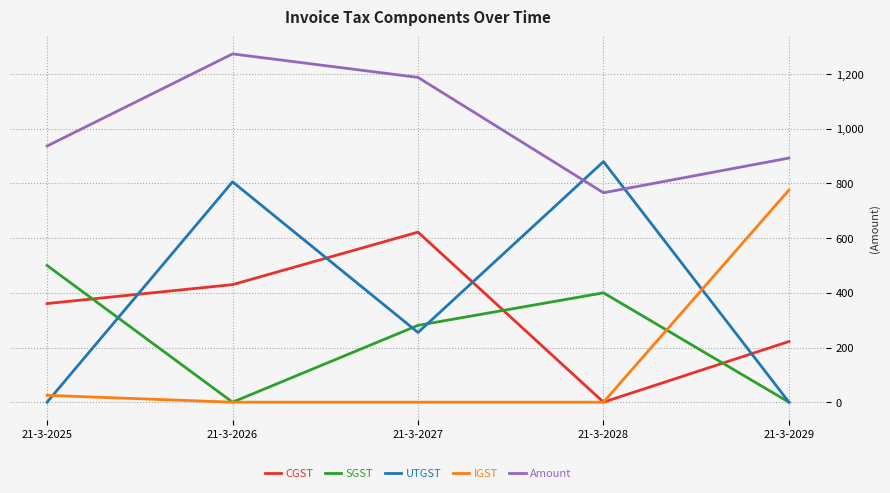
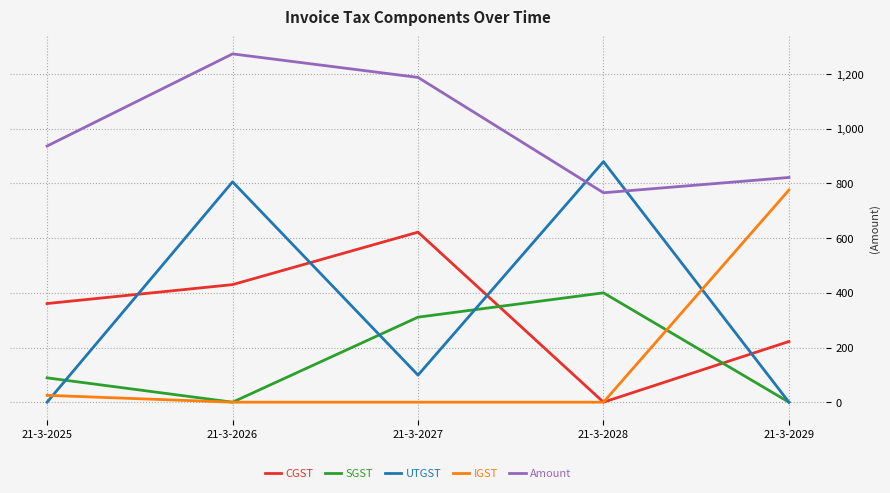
  {
    "CGST": {
      "21-3-2025": "360",
      "21-3-2026": "430",
      "21-3-2027": "620",
      "21-3-2029": "220"
    },
    "SGST": {
-     "21-3-2025": "500",
-     "21-3-2027": "280",
+     "21-3-2025": "90",
+     "21-3-2027": "310",
      "21-3-2028": "400"
    },
    "UTGST": {
      "21-3-2025": "0",
      "21-3-2026": "810",
-     "21-3-2027": "260",
+     "21-3-2027": "100",
      "21-3-2028": "880"
    },
    "IGST": {
      "21-3-2025": "30",
      "21-3-2027": "0",
      "21-3-2029": "780"
    },
    "Amount": {
      "21-3-2025": "940",
      "21-3-2026": "1,270",
      "21-3-2027": "1,190",
      "21-3-2028": "770",
-     "21-3-2029": "890"
+     "21-3-2029": "820"
    }
  }
